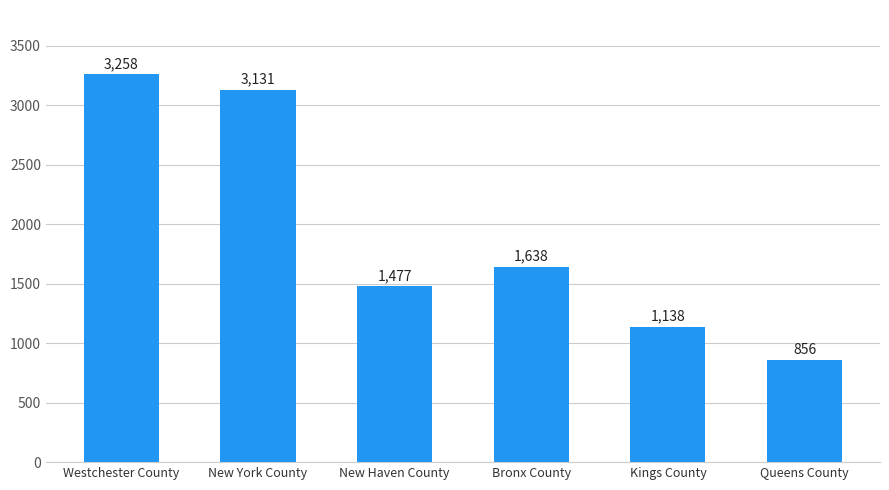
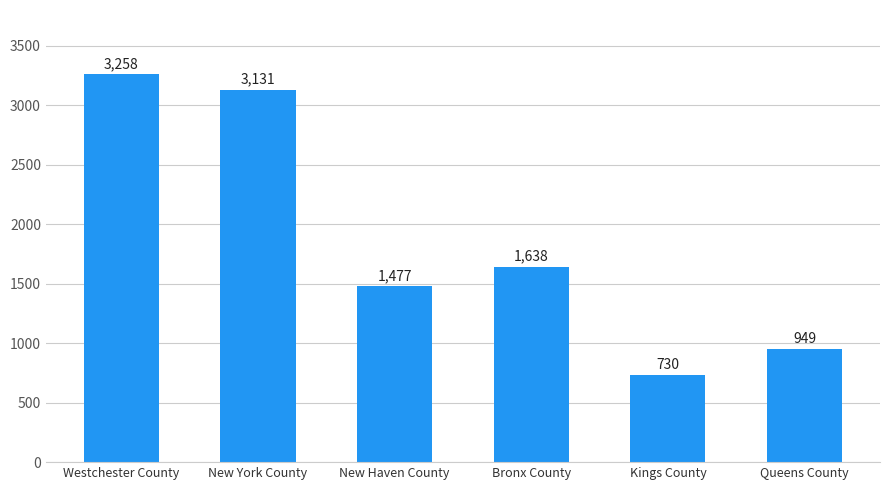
  {
    "Westchester County": "3,258",
    "New York County": "3,131",
    "New Haven County": "1,477",
    "Bronx County": "1,638",
-   "Kings County": "1,138",
-   "Queens County": "856"
+   "Kings County": "730",
+   "Queens County": "949"
  }
